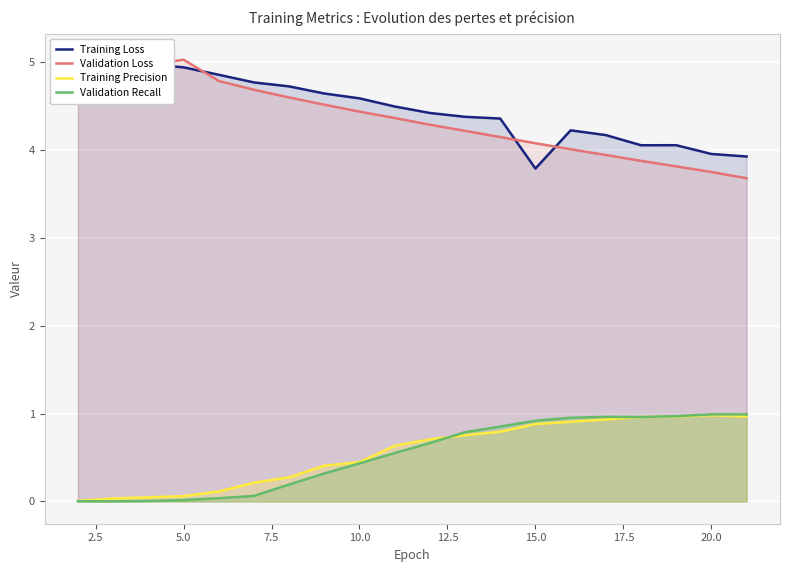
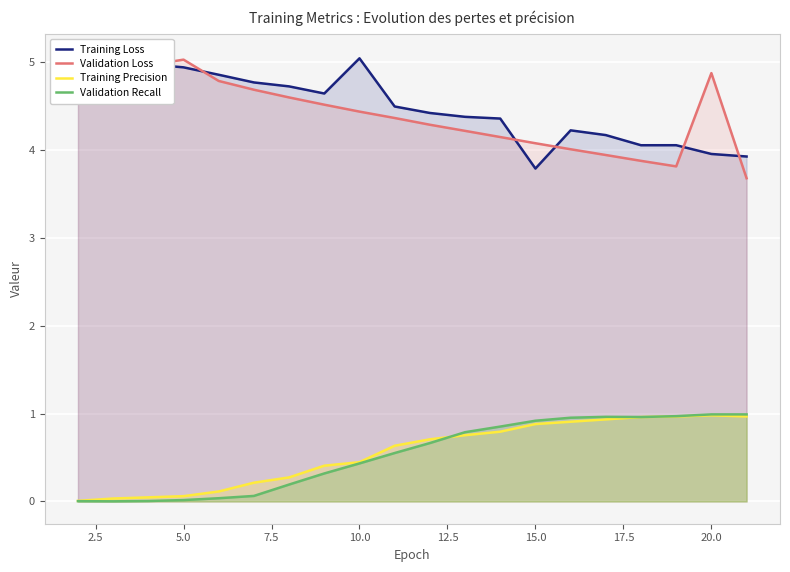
  {
    "Training Loss": {
      "5.0": 4.9,
-     "10.0": 4.6,
+     "10.0": 5.0,
      "15.0": 3.8,
      "20.0": 4.0
    },
    "Validation Loss": {
      "5.0": 5.0,
      "10.0": 4.4,
      "15.0": 4.1,
-     "20.0": 3.7
+     "20.0": 4.9
    },
    "Training Precision": {
      "5.0": 0.1,
      "15.0": 0.9
    },
    "Validation Recall": {
      "5.0": 0.0,
      "15.0": 0.9
    }
  }
